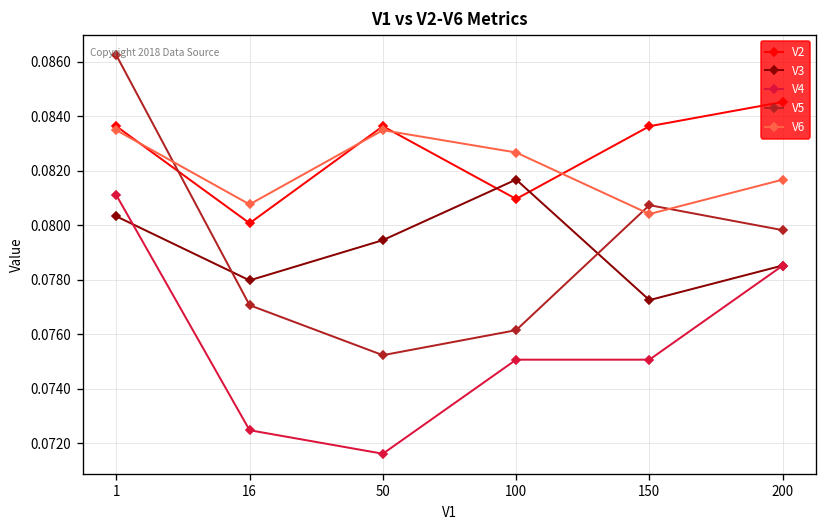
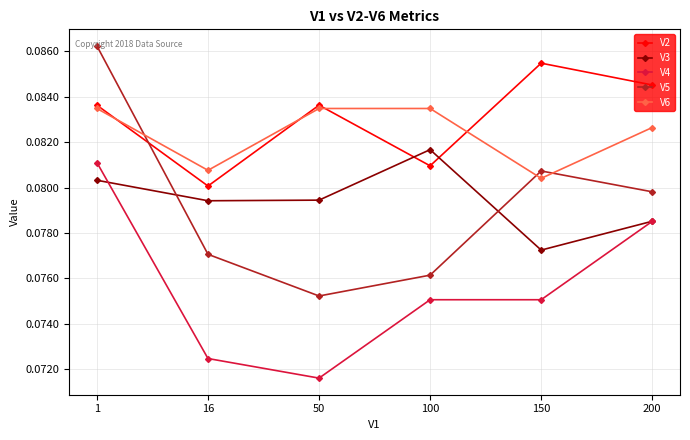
  {
    "V2": {
      "1": 0.0836,
      "16": 0.0801,
      "50": 0.0836,
      "100": 0.0810,
-     "150": 0.0836
+     "150": 0.0855
    },
    "V3": {
      "1": 0.0803,
-     "16": 0.0780,
+     "16": 0.0794,
      "50": 0.0794,
      "100": 0.0817,
      "150": 0.0773
    },
    "V6": {
      "1": 0.0835,
      "16": 0.0808,
      "50": 0.0835,
-     "100": 0.0827,
+     "100": 0.0835,
      "150": 0.0804,
-     "200": 0.0817
+     "200": 0.0826
    }
  }
